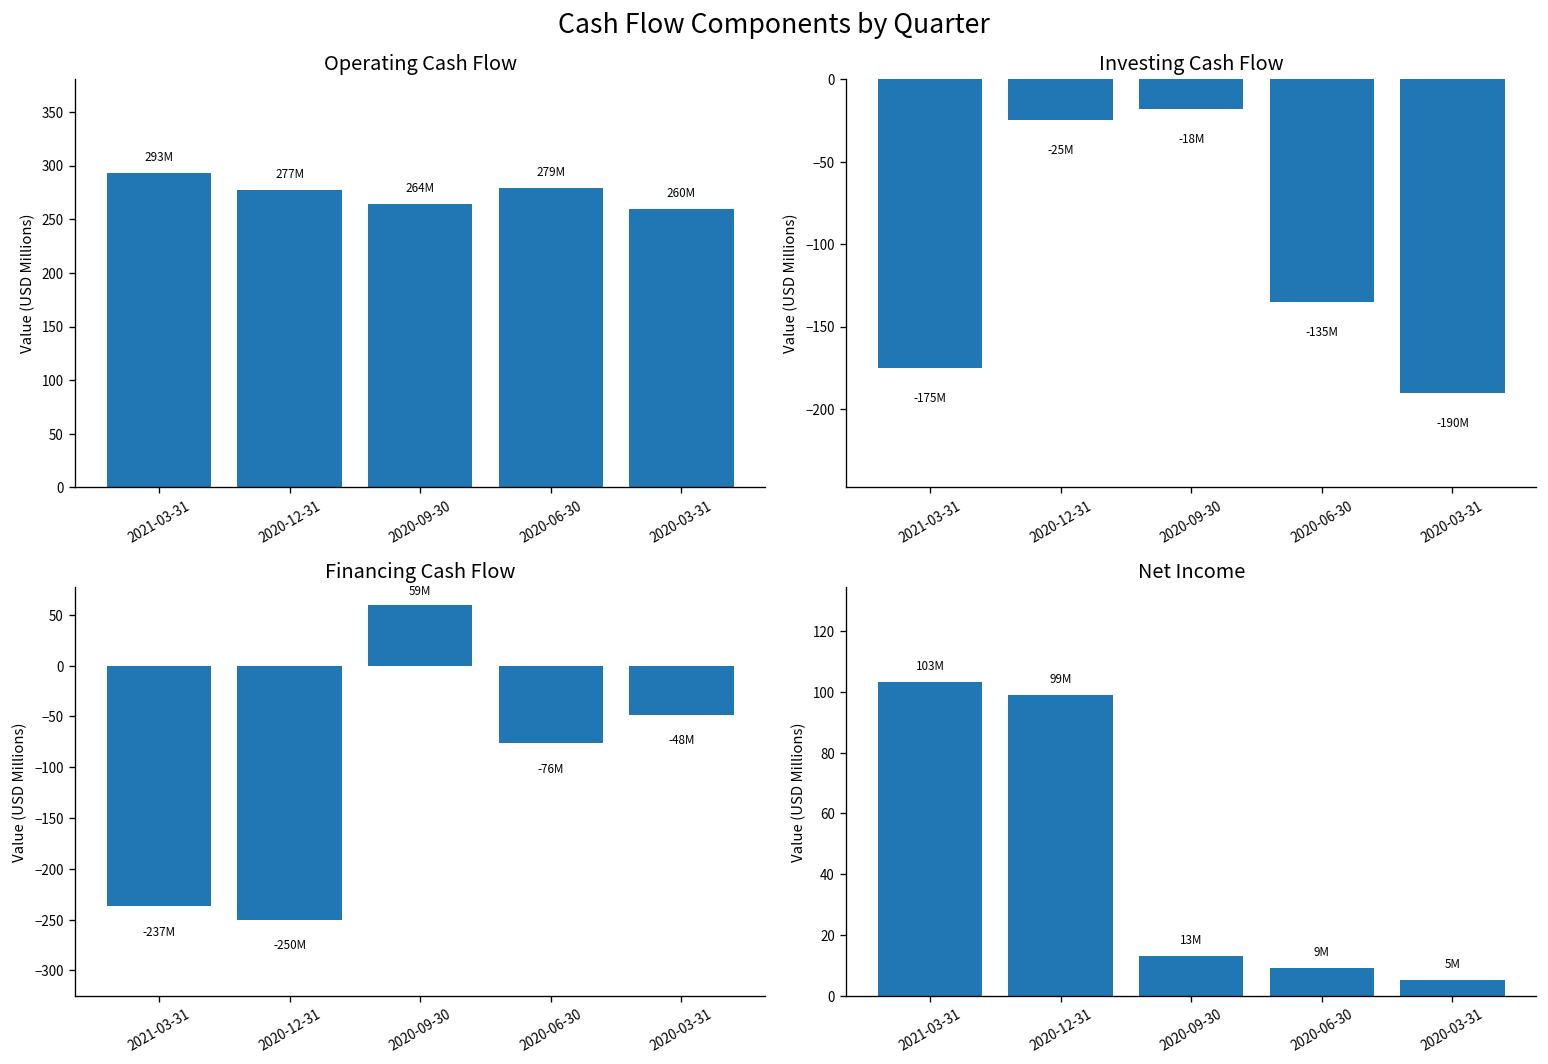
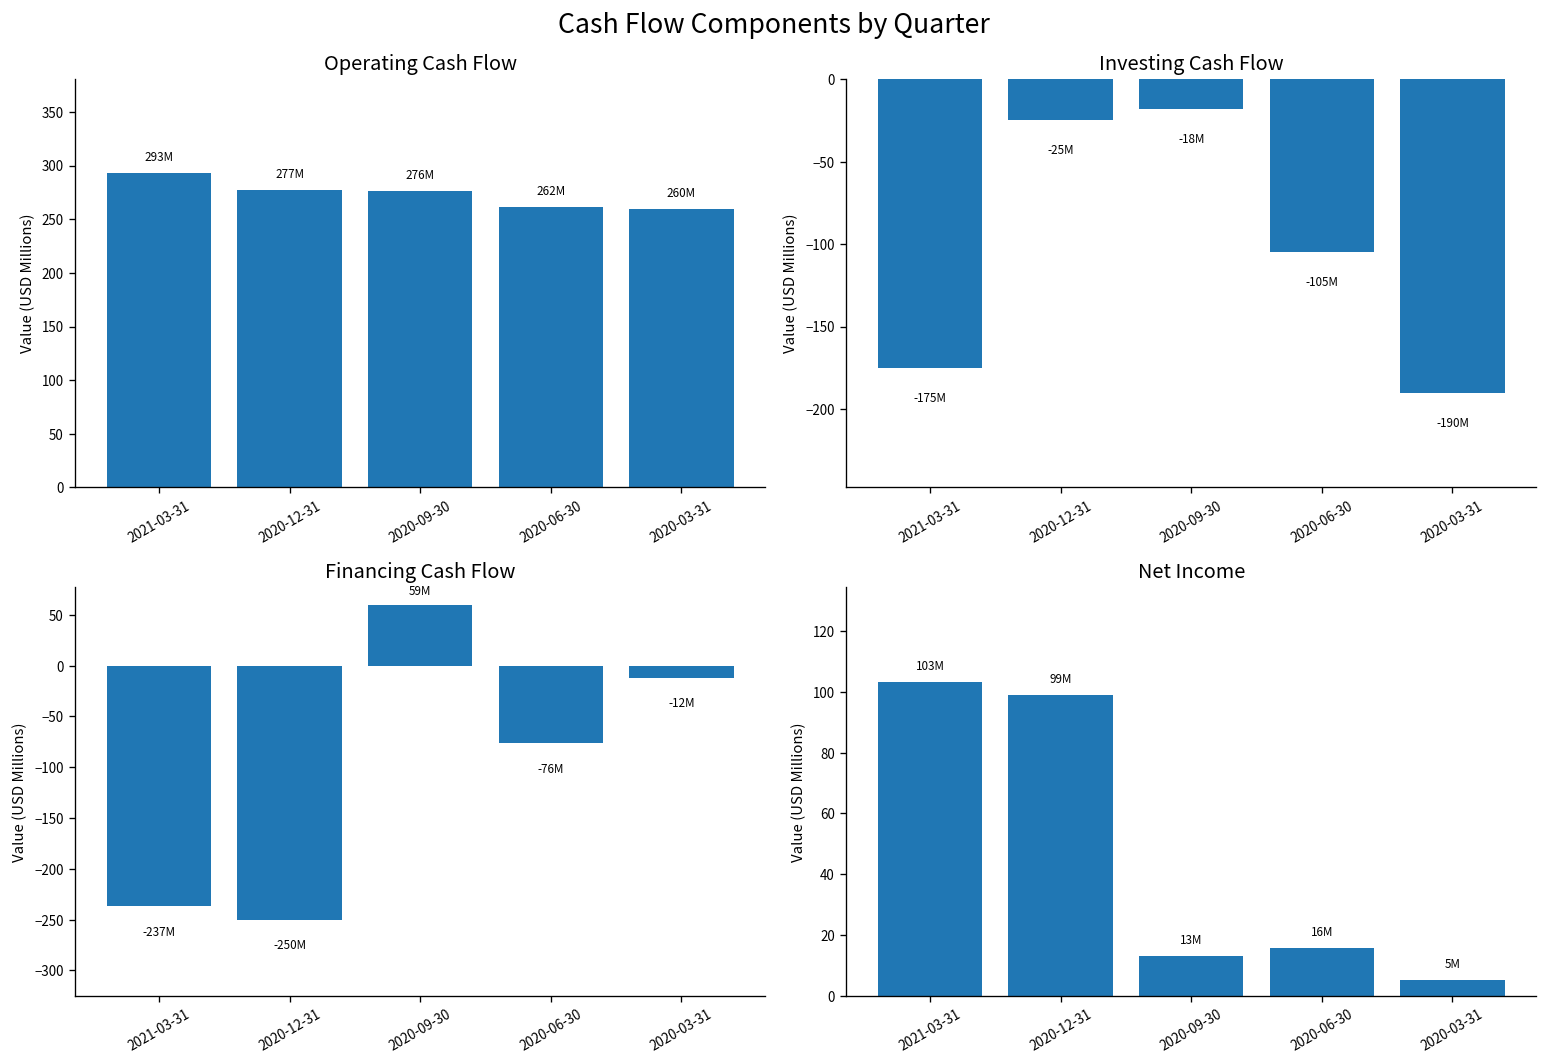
  {
    "Operating Cash Flow": {
      "2021-03-31": "293M",
      "2020-12-31": "277M",
-     "2020-09-30": "264M",
-     "2020-06-30": "279M",
+     "2020-09-30": "276M",
+     "2020-06-30": "262M",
      "2020-03-31": "260M"
    },
    "Investing Cash Flow": {
      "2021-03-31": "-175M",
      "2020-12-31": "-25M",
      "2020-09-30": "-18M",
-     "2020-06-30": "-135M",
+     "2020-06-30": "-105M",
      "2020-03-31": "-190M"
    },
    "Financing Cash Flow": {
      "2021-03-31": "-237M",
      "2020-12-31": "-250M",
      "2020-09-30": "59M",
      "2020-06-30": "-76M",
-     "2020-03-31": "-48M"
+     "2020-03-31": "-12M"
    },
    "Net Income": {
      "2021-03-31": "103M",
      "2020-12-31": "99M",
      "2020-09-30": "13M",
-     "2020-06-30": "9M",
+     "2020-06-30": "16M",
      "2020-03-31": "5M"
    }
  }
